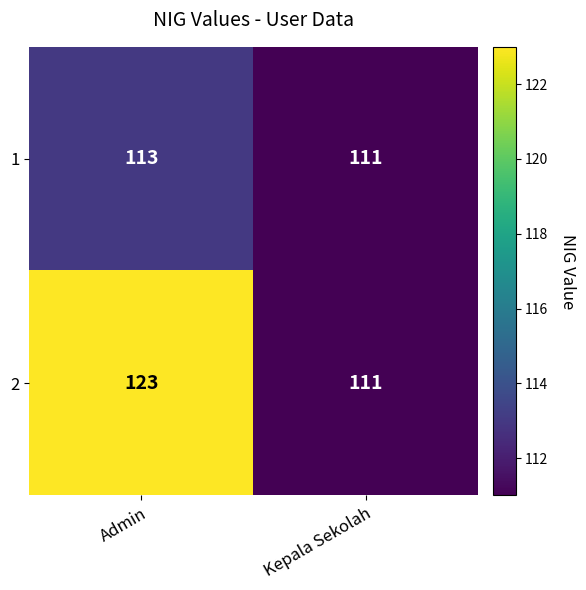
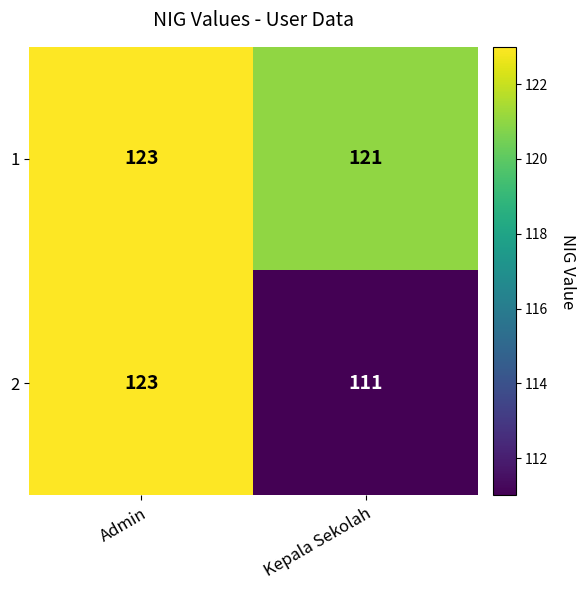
  {
    "1": {
-     "Admin": 113,
-     "Kepala Sekolah": 111
+     "Admin": 123,
+     "Kepala Sekolah": 121
    },
    "2": {
      "Admin": 123,
      "Kepala Sekolah": 111
    }
  }
